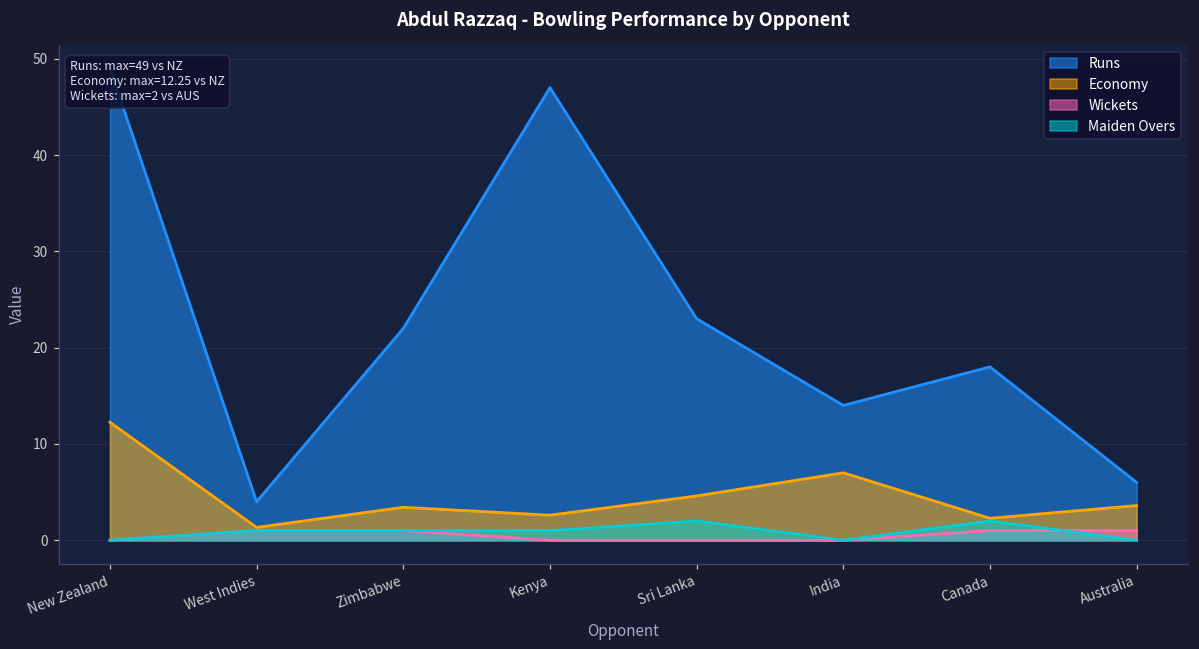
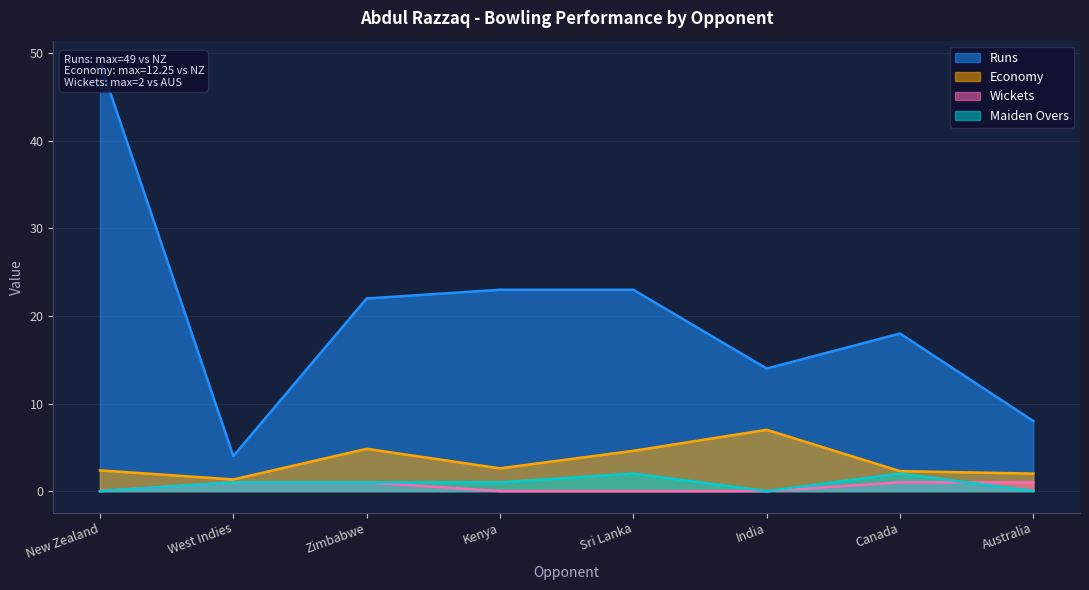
  {
    "Runs": {
      "West Indies": 4,
      "Zimbabwe": 22,
-     "Kenya": 47,
+     "Kenya": 23,
      "Sri Lanka": 23,
      "India": 14,
      "Canada": 18,
-     "Australia": 6
+     "Australia": 8
    },
    "Economy": {
-     "New Zealand": 12,
+     "New Zealand": 2,
      "West Indies": 1,
-     "Zimbabwe": 3,
+     "Zimbabwe": 5,
      "Kenya": 3,
      "Sri Lanka": 5,
      "India": 7,
-     "Australia": 4
+     "Australia": 2
    },
    "Wickets": {
      "Kenya": 0,
      "Sri Lanka": 0,
      "Canada": 1,
      "Australia": 1
    },
    "Maiden Overs": {
      "Kenya": 1,
      "Sri Lanka": 2,
      "Australia": 0
    }
  }
